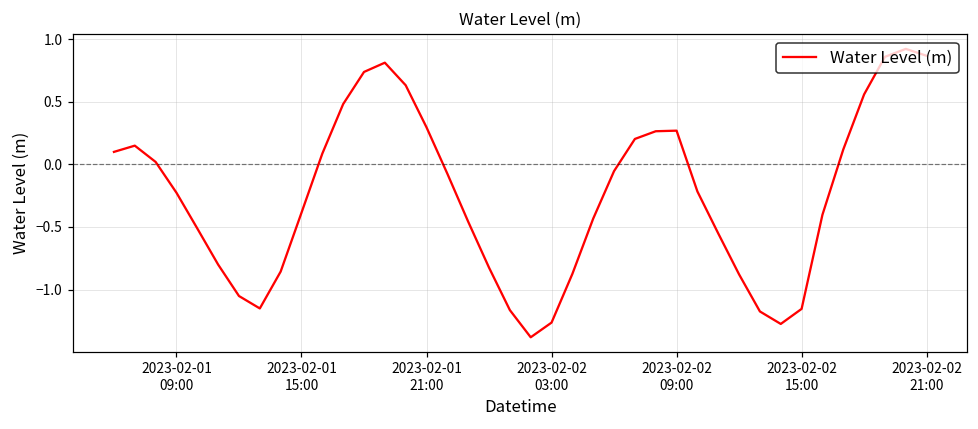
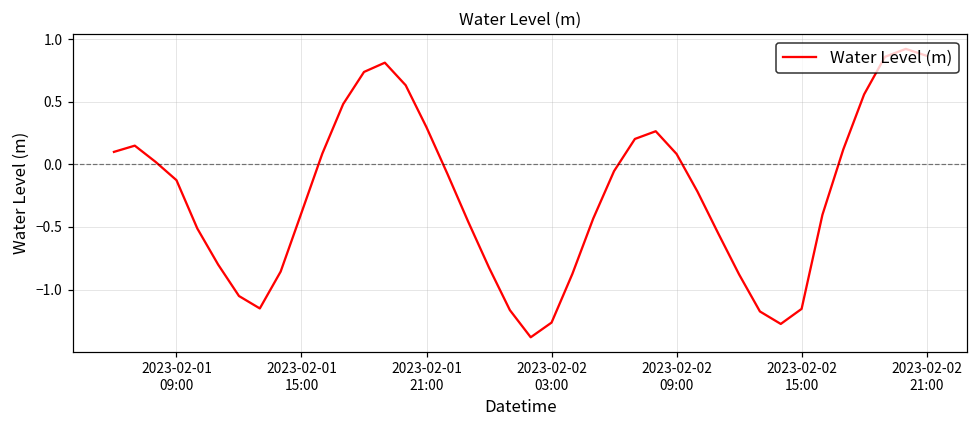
  {
-   "2023-02-01 09:00": -0.23,
+   "2023-02-01 09:00": -0.13,
    "2023-02-01 15:00": -0.39,
    "2023-02-01 21:00": 0.30,
    "2023-02-02 03:00": -1.26,
-   "2023-02-02 09:00": 0.27,
+   "2023-02-02 09:00": 0.08,
    "2023-02-02 15:00": -1.15
  }
